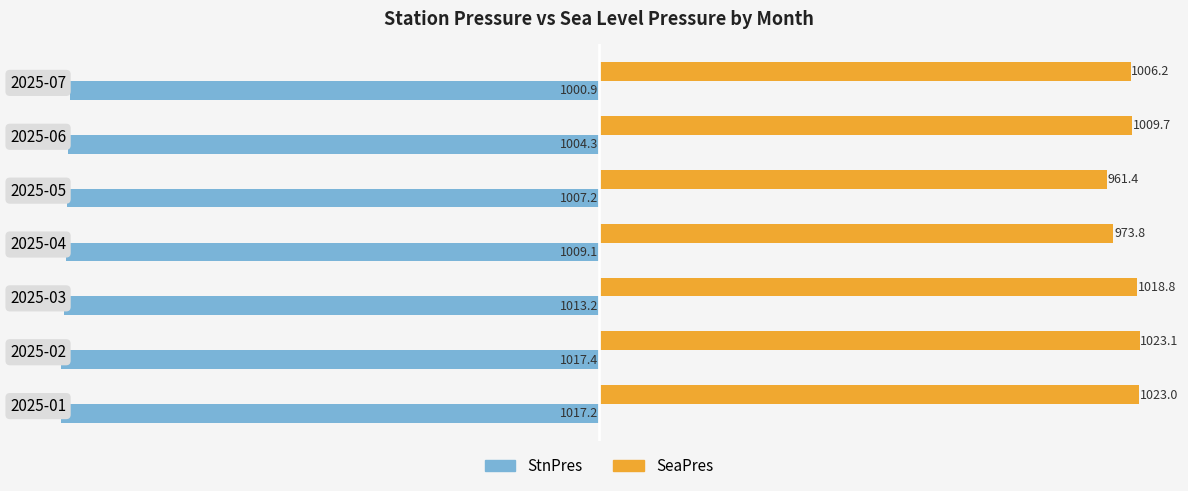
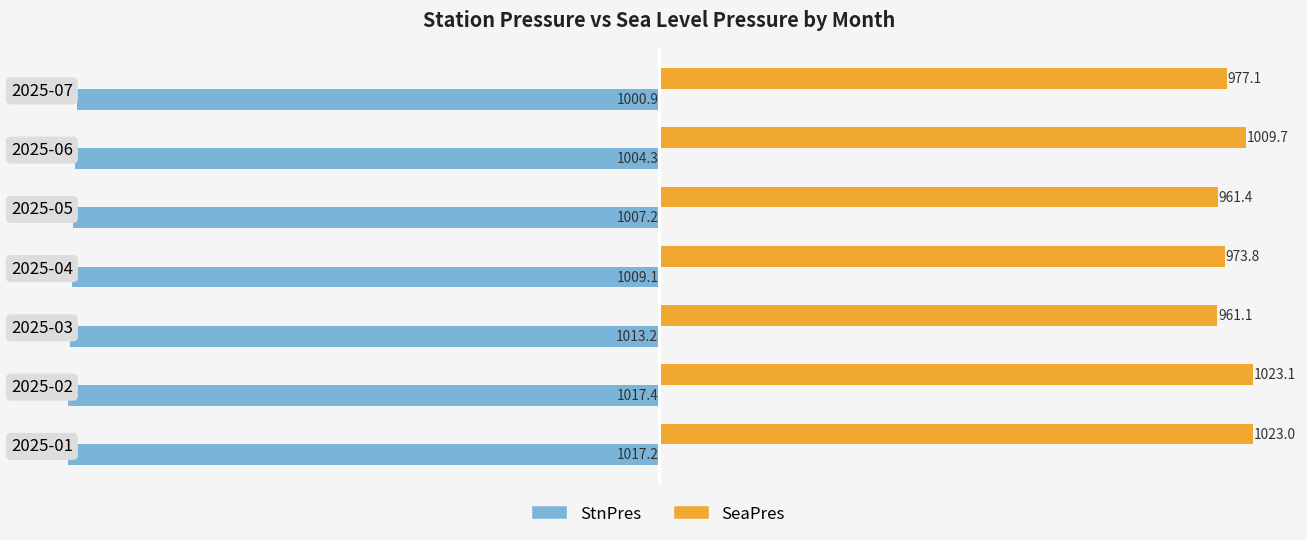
  {
    "SeaPres": {
-     "2025-07": 1006.2,
+     "2025-07": 977.1,
      "2025-06": 1009.7,
      "2025-05": 961.4,
      "2025-04": 973.8,
-     "2025-03": 1018.8,
+     "2025-03": 961.1,
      "2025-02": 1023.1,
      "2025-01": 1023.0
    }
  }
